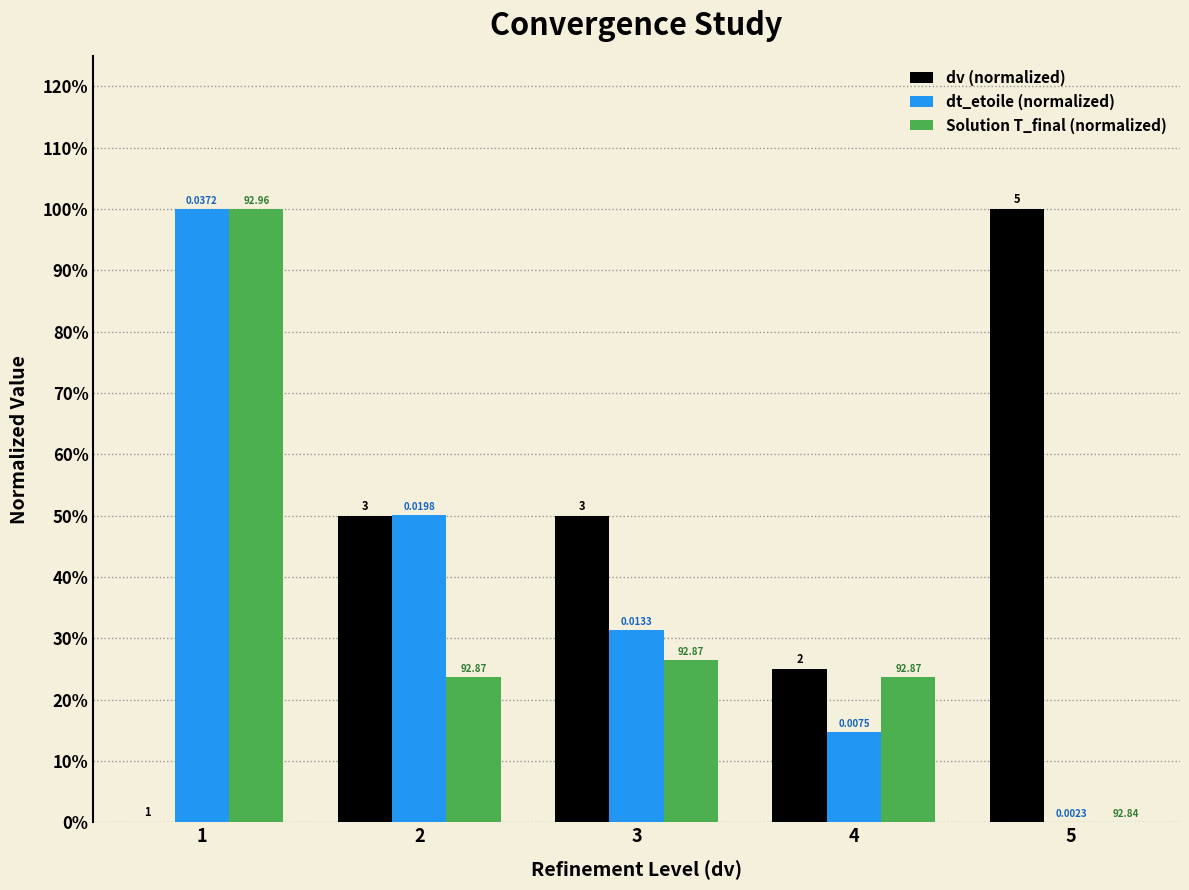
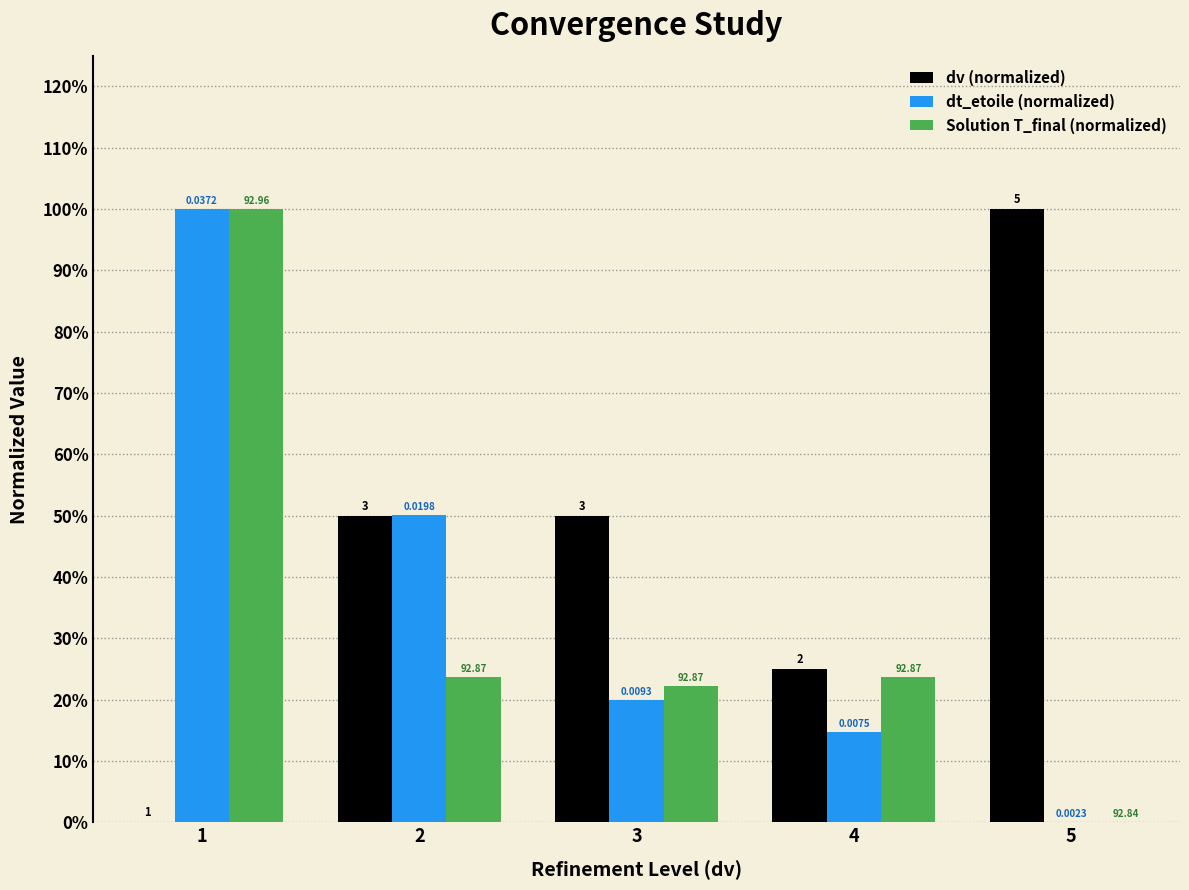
  {
    "dt_etoile (normalized)": {
-     "3": "0.0133"
+     "3": "0.0093"
    },
    "Solution T_final (normalized)": {
-     "3": "26%"
+     "3": "22%"
    }
  }
